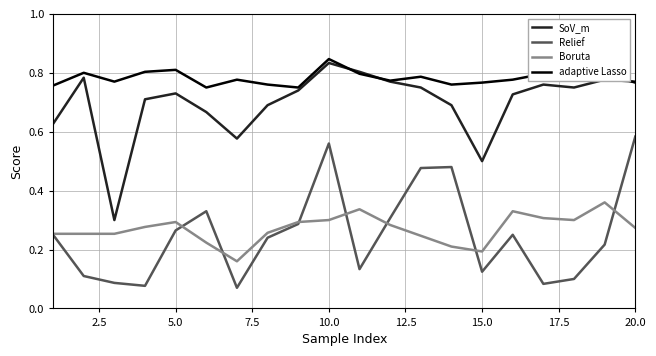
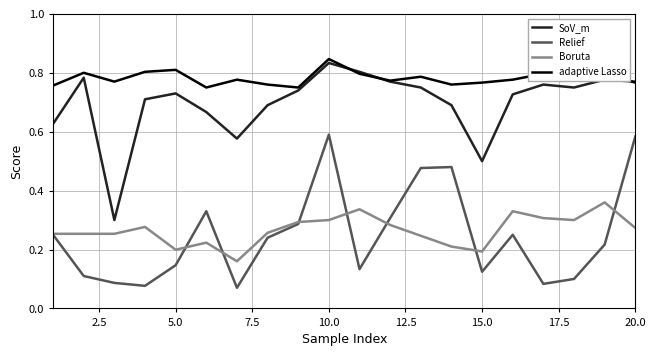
  {
    "Relief": {
-     "5.0": 0.26,
-     "10.0": 0.56,
+     "5.0": 0.15,
+     "10.0": 0.59,
      "15.0": 0.12,
      "20.0": 0.58
    },
    "Boruta": {
-     "5.0": 0.29,
+     "5.0": 0.20,
      "10.0": 0.30,
      "15.0": 0.19,
      "20.0": 0.27
    }
  }
